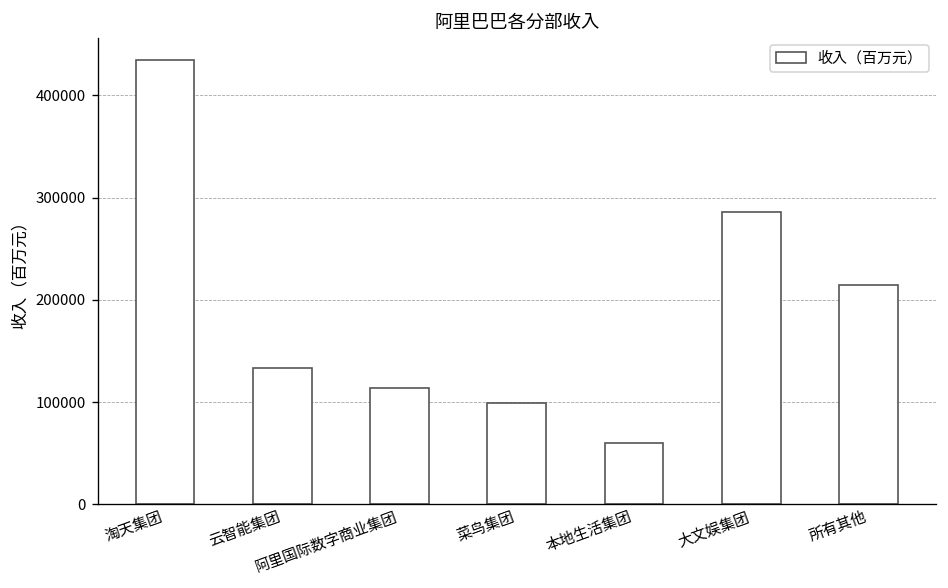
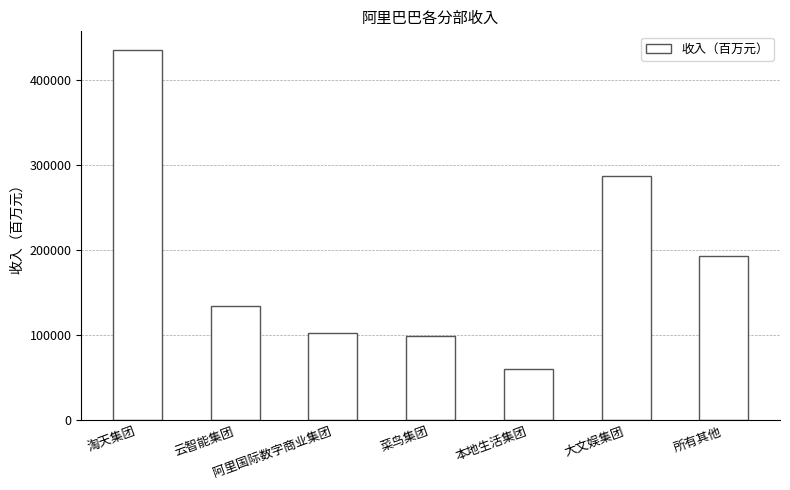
  {
    "淘天集团": 430000,
    "云智能集团": 130000,
-   "阿里国际数字商业集团": 110000,
+   "阿里国际数字商业集团": 100000,
    "菜鸟集团": 100000,
    "本地生活集团": 60000,
    "大文娱集团": 290000,
-   "所有其他": 210000
+   "所有其他": 190000
  }
